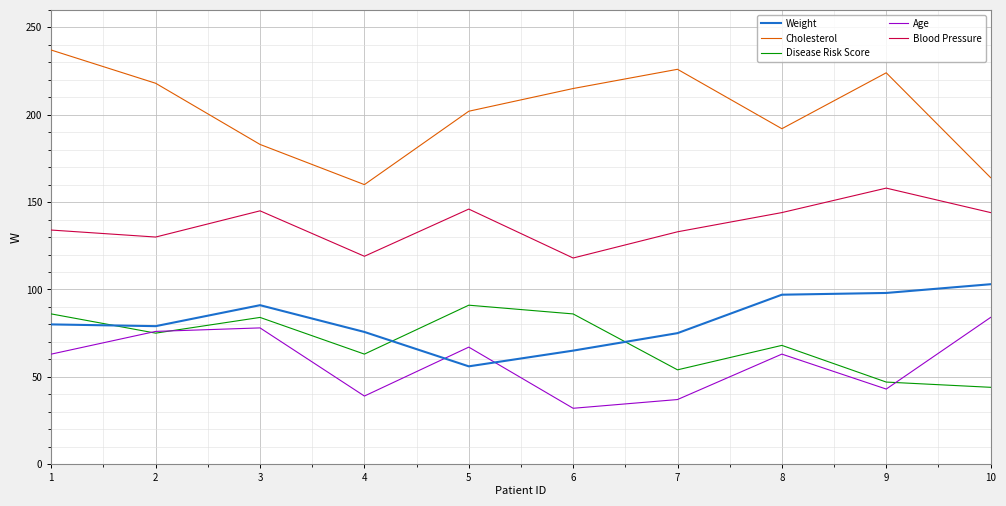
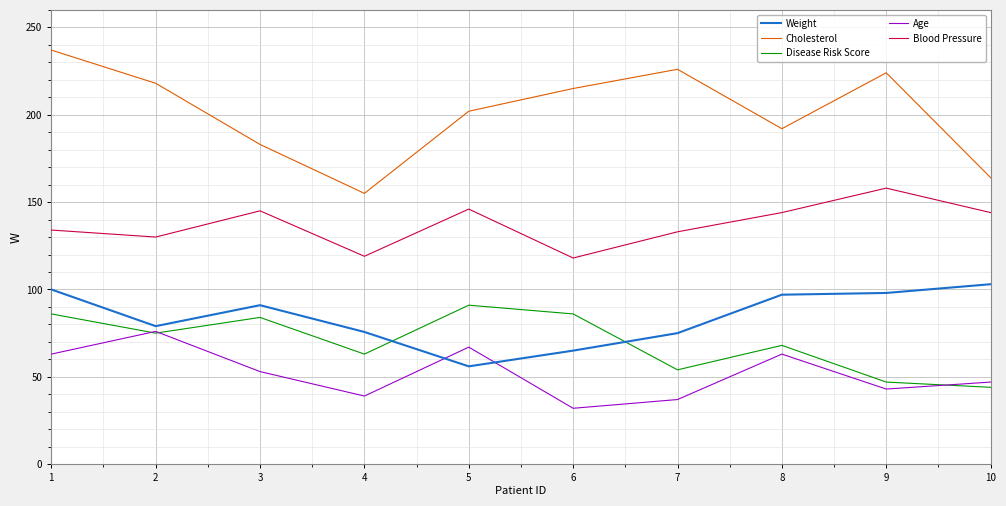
  {
    "Weight": {
-     "1": 80,
+     "1": 100,
      "2": 79,
      "3": 91,
      "4": 76,
      "5": 56,
      "6": 65,
      "7": 75,
      "8": 97,
      "9": 98,
      "10": 103
    },
    "Cholesterol": {
      "1": 237,
      "2": 218,
      "3": 183,
-     "4": 160,
+     "4": 155,
      "5": 202,
      "6": 215,
      "7": 226,
      "8": 192,
      "9": 224,
      "10": 164
    },
    "Disease Risk Score": {
      "1": 86,
      "3": 84,
      "4": 63,
      "5": 91,
      "6": 86,
      "7": 54,
      "8": 68,
      "9": 47,
      "10": 44
    },
    "Age": {
      "1": 63,
-     "3": 78,
+     "3": 53,
      "4": 39,
      "5": 67,
      "6": 32,
      "7": 37,
      "8": 63,
      "9": 43,
-     "10": 84
+     "10": 47
    },
    "Blood Pressure": {
      "1": 134,
      "2": 130,
      "3": 145,
      "4": 119,
      "5": 146,
      "6": 118,
      "7": 133,
      "8": 144,
      "9": 158,
      "10": 144
    }
  }
